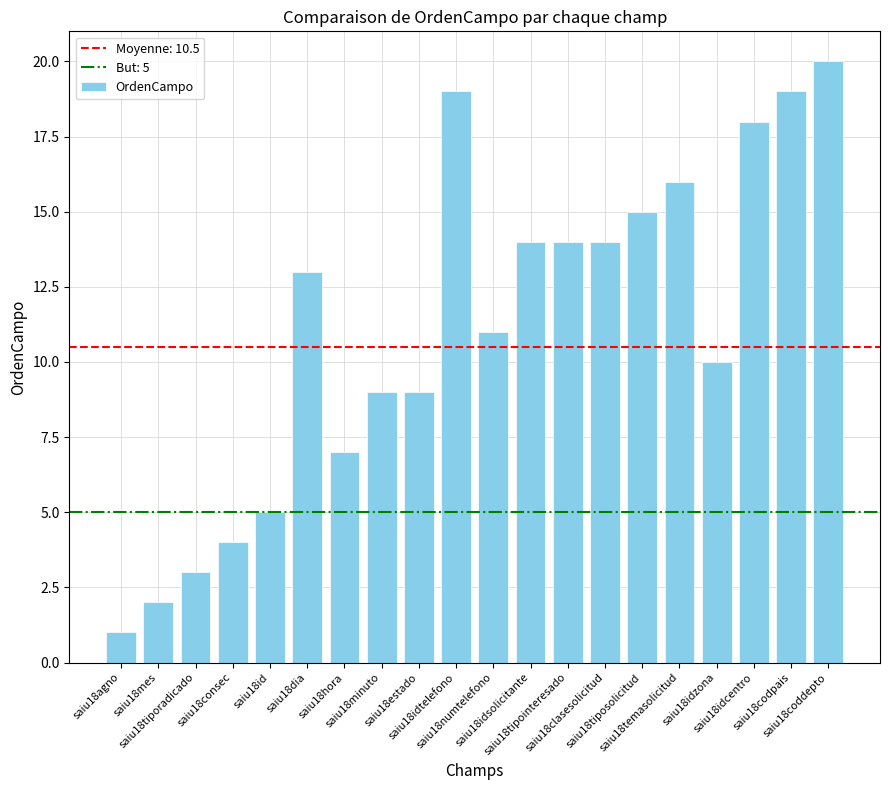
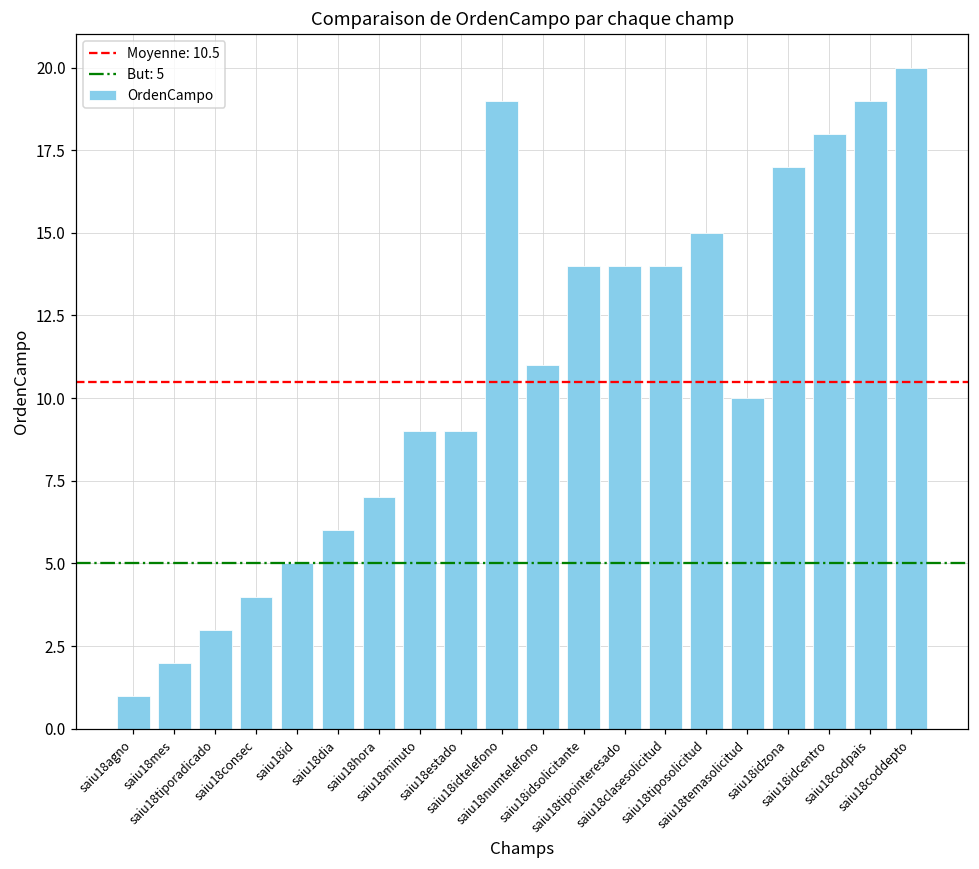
  {
    "saiu18agno": 1,
    "saiu18mes": 2,
    "saiu18tiporadicado": 3,
    "saiu18consec": 4,
    "saiu18id": 5,
-   "saiu18dia": 13,
+   "saiu18dia": 6,
    "saiu18hora": 7,
    "saiu18minuto": 9,
    "saiu18estado": 9,
    "saiu18idtelefono": 19,
    "saiu18numtelefono": 11,
    "saiu18idsolicitante": 14,
    "saiu18tipointeresado": 14,
    "saiu18clasesolicitud": 14,
    "saiu18tiposolicitud": 15,
-   "saiu18temasolicitud": 16,
-   "saiu18idzona": 10,
+   "saiu18temasolicitud": 10,
+   "saiu18idzona": 17,
    "saiu18idcentro": 18,
    "saiu18codpais": 19,
    "saiu18coddepto": 20
  }
